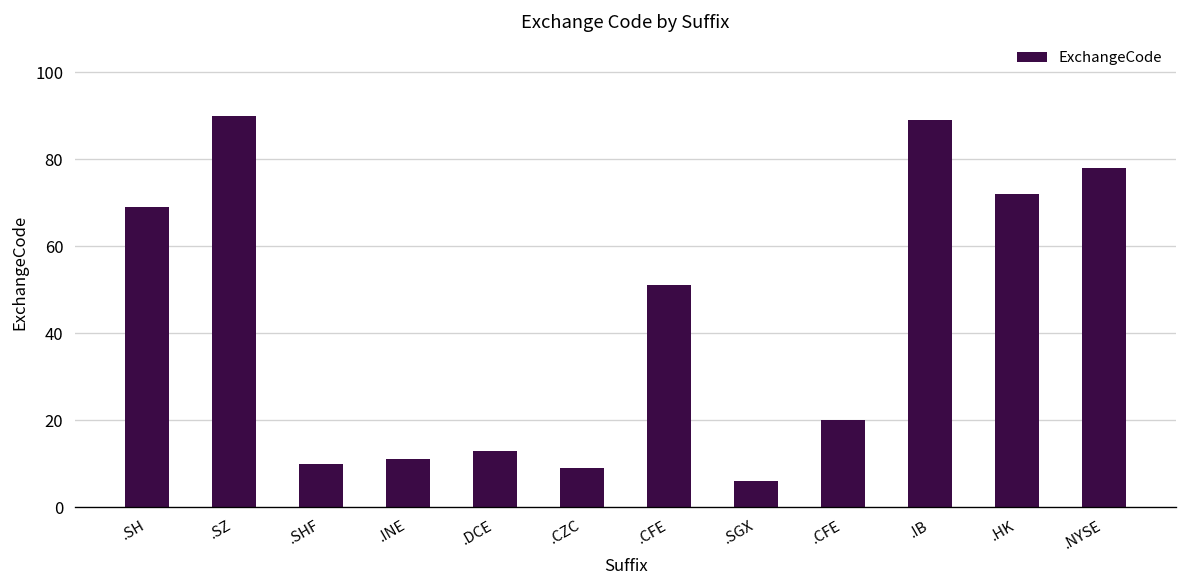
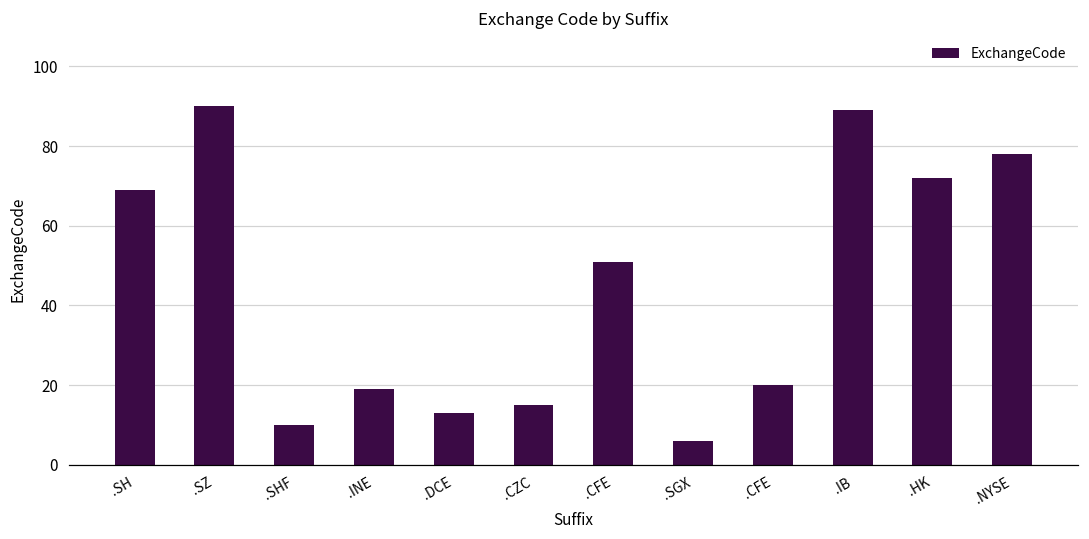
  {
    ".SH": 69,
    ".SZ": 90,
    ".SHF": 10,
-   ".INE": 11,
+   ".INE": 19,
    ".DCE": 13,
-   ".CZC": 9,
+   ".CZC": 15,
    ".SGX": 6,
    ".IB": 89,
    ".HK": 72,
    ".NYSE": 78
  }
